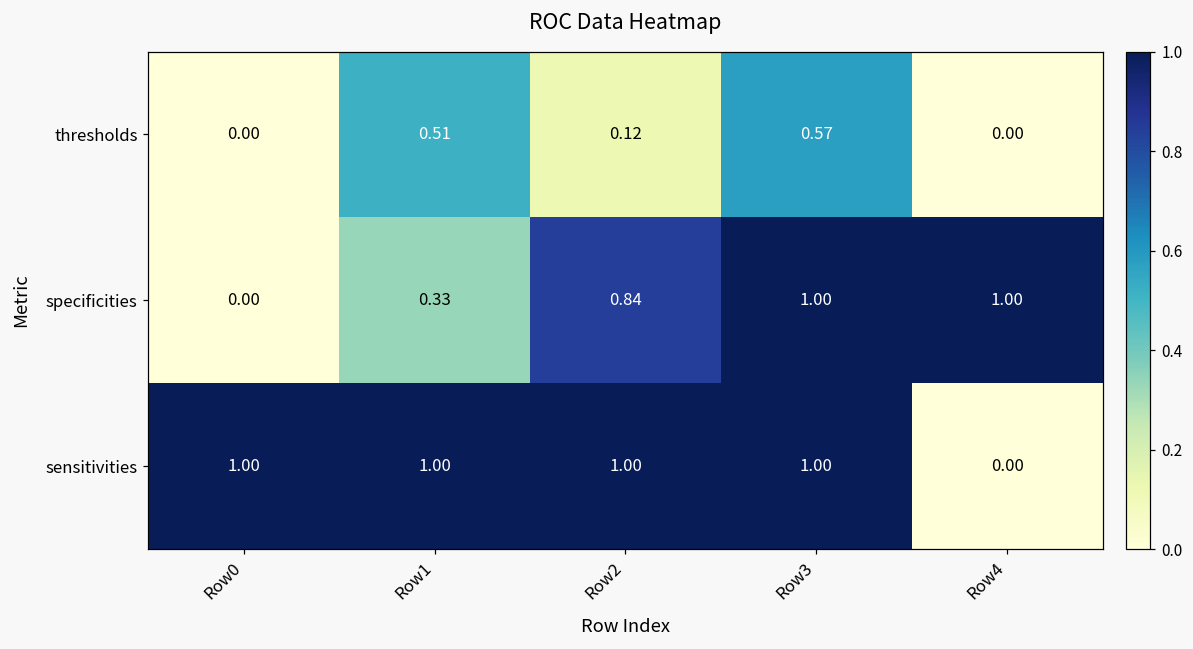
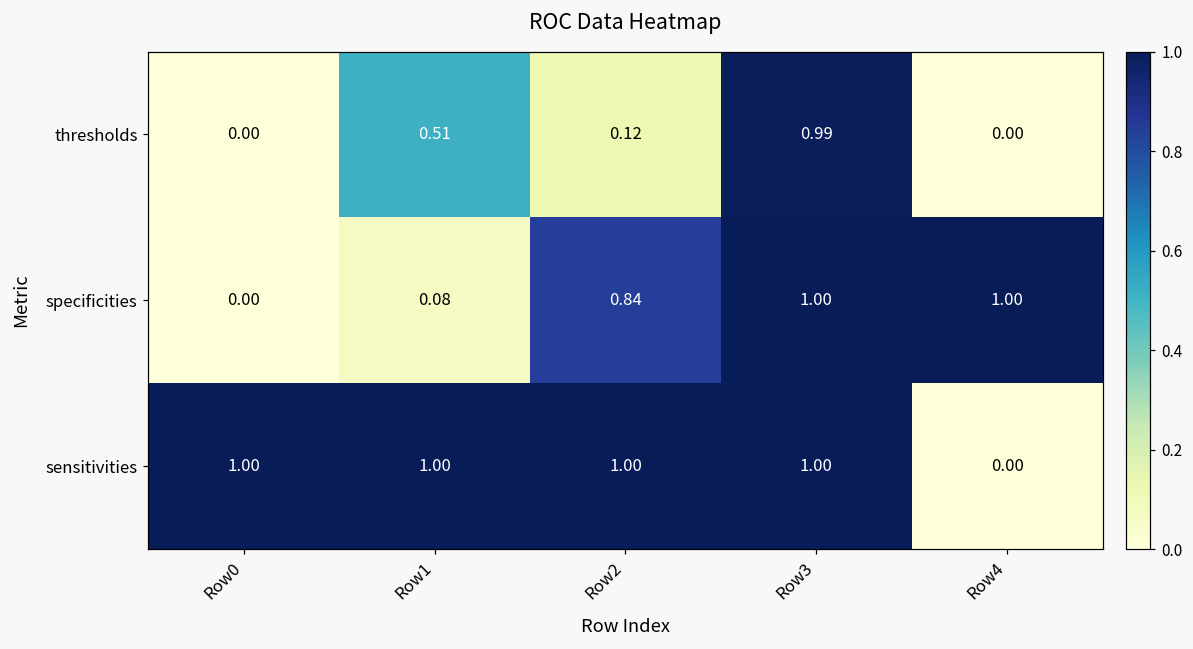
  {
    "thresholds": {
      "Row0": 0.00,
      "Row1": 0.51,
      "Row2": 0.12,
-     "Row3": 0.57,
+     "Row3": 0.99,
      "Row4": 0.00
    },
    "specificities": {
      "Row0": 0.00,
-     "Row1": 0.33,
+     "Row1": 0.08,
      "Row2": 0.84,
      "Row3": 1.00,
      "Row4": 1.00
    },
    "sensitivities": {
      "Row0": 1.00,
      "Row1": 1.00,
      "Row2": 1.00,
      "Row3": 1.00,
      "Row4": 0.00
    }
  }
